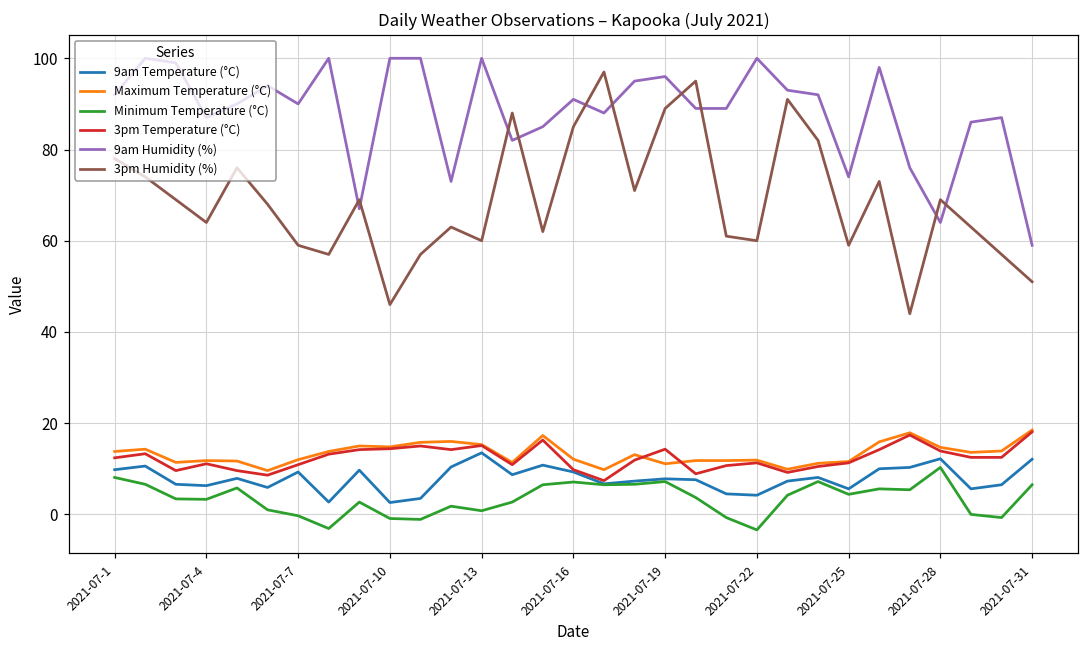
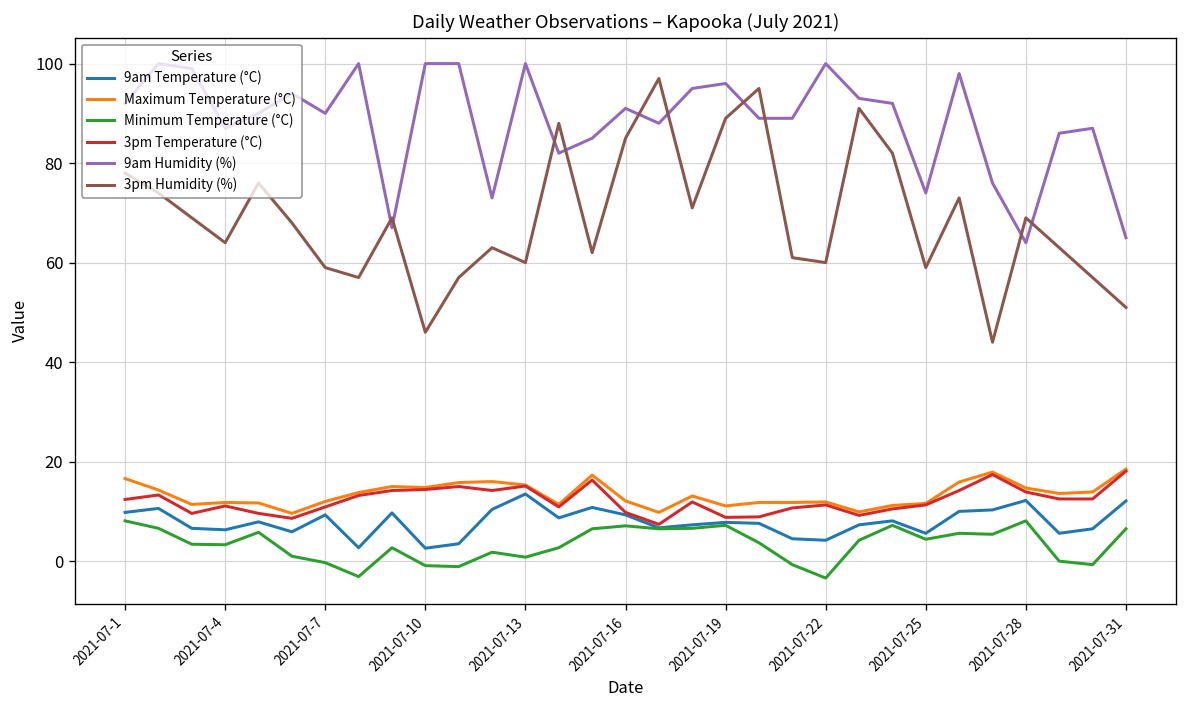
  {
    "9am Temperature (°C)": {
      "2021-07-1": 10,
      "2021-07-4": 6,
      "2021-07-7": 9,
      "2021-07-10": 3,
      "2021-07-13": 14,
      "2021-07-22": 4,
      "2021-07-25": 6,
      "2021-07-28": 12,
      "2021-07-31": 12
    },
    "Maximum Temperature (°C)": {
-     "2021-07-1": 14,
+     "2021-07-1": 17,
      "2021-07-4": 12,
      "2021-07-7": 12,
      "2021-07-16": 12,
      "2021-07-19": 11,
      "2021-07-28": 15
    },
    "Minimum Temperature (°C)": {
      "2021-07-1": 8,
      "2021-07-4": 3,
      "2021-07-7": 0,
      "2021-07-10": -1,
      "2021-07-13": 1,
      "2021-07-16": 7,
      "2021-07-22": -3,
      "2021-07-25": 4,
-     "2021-07-28": 10,
+     "2021-07-28": 8,
      "2021-07-31": 7
    },
    "3pm Temperature (°C)": {
      "2021-07-1": 12,
      "2021-07-4": 11,
      "2021-07-7": 11,
-     "2021-07-19": 14,
+     "2021-07-19": 9,
      "2021-07-28": 14
    },
    "9am Humidity (%)": {
      "2021-07-7": 90,
      "2021-07-10": 100,
      "2021-07-13": 100,
      "2021-07-16": 91,
      "2021-07-19": 96,
      "2021-07-22": 100,
      "2021-07-25": 74,
      "2021-07-28": 64,
-     "2021-07-31": 59
+     "2021-07-31": 65
    },
    "3pm Humidity (%)": {
      "2021-07-4": 64,
      "2021-07-7": 59,
      "2021-07-10": 46,
      "2021-07-13": 60,
      "2021-07-16": 85,
      "2021-07-19": 89,
      "2021-07-22": 60,
      "2021-07-25": 59,
      "2021-07-28": 69,
      "2021-07-31": 51
    }
  }
